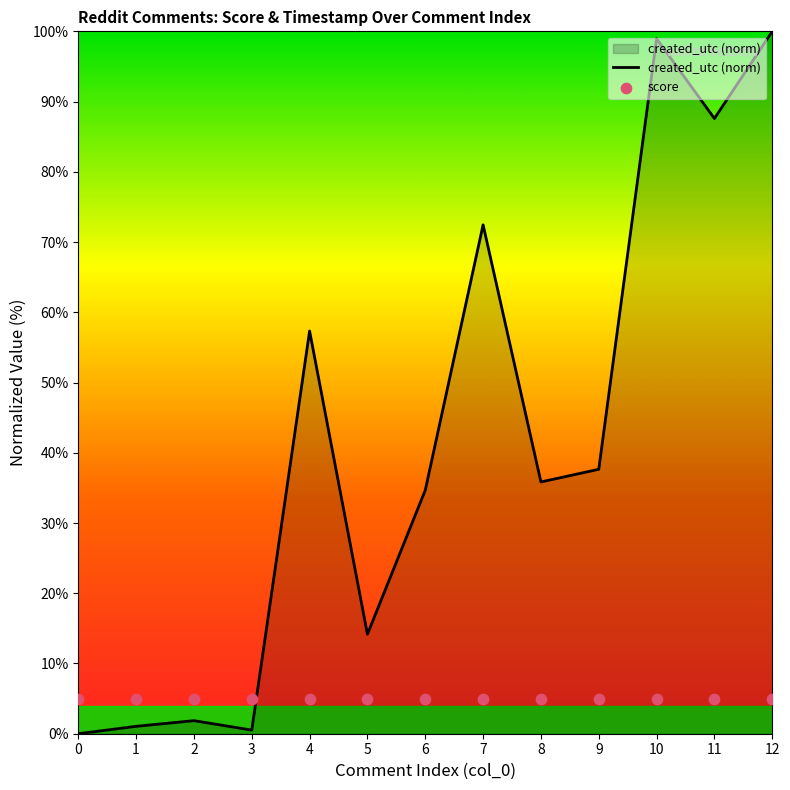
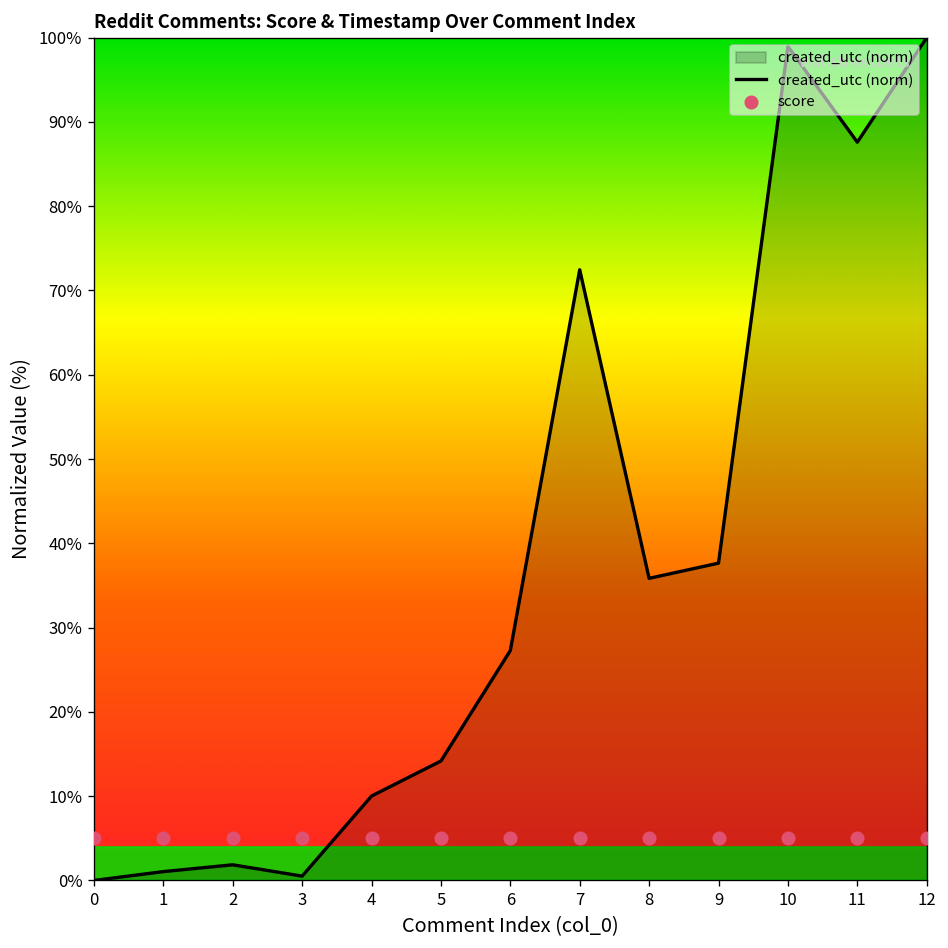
  {
    "created_utc (norm)": {
-     "4": "57%",
+     "4": "10%",
      "5": "14%",
-     "6": "35%",
+     "6": "27%",
      "7": "72%",
      "8": "36%",
      "9": "38%",
      "11": "88%",
      "12": "100%"
    }
  }
